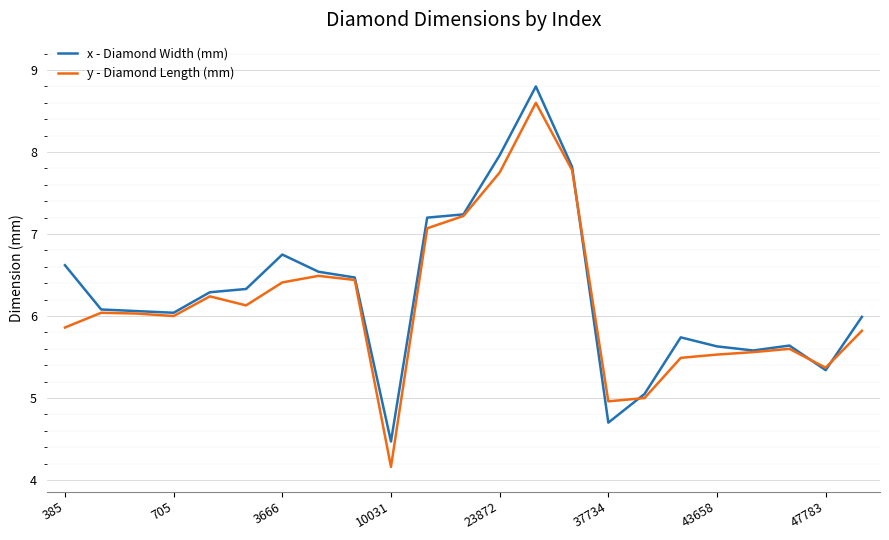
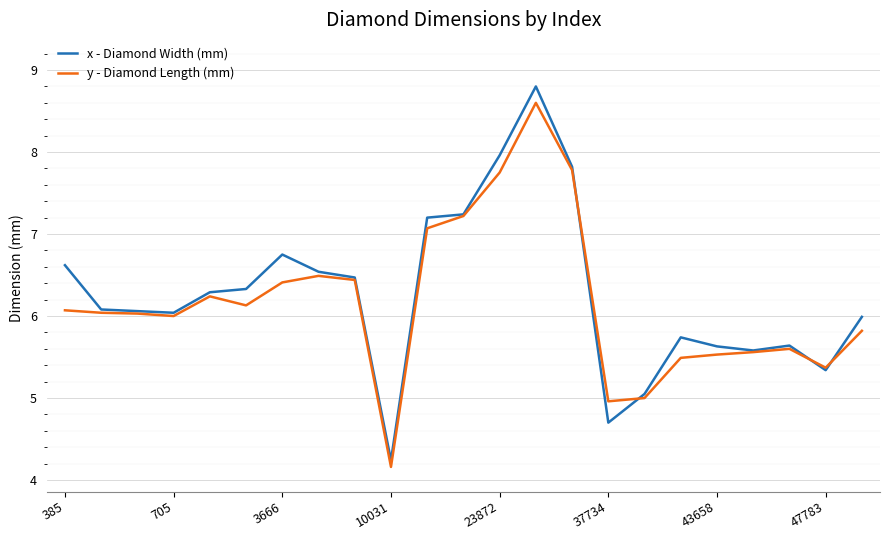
  {
    "x - Diamond Width (mm)": {
      "385": 6.6,
      "705": 6.0,
      "3666": 6.8,
-     "10031": 4.5,
+     "10031": 4.2,
      "23872": 8.0,
      "37734": 4.7,
      "43658": 5.6
    },
    "y - Diamond Length (mm)": {
-     "385": 5.9,
+     "385": 6.1,
      "705": 6.0,
      "3666": 6.4,
      "10031": 4.2,
      "23872": 7.8,
      "37734": 5.0,
      "43658": 5.5
    }
  }
